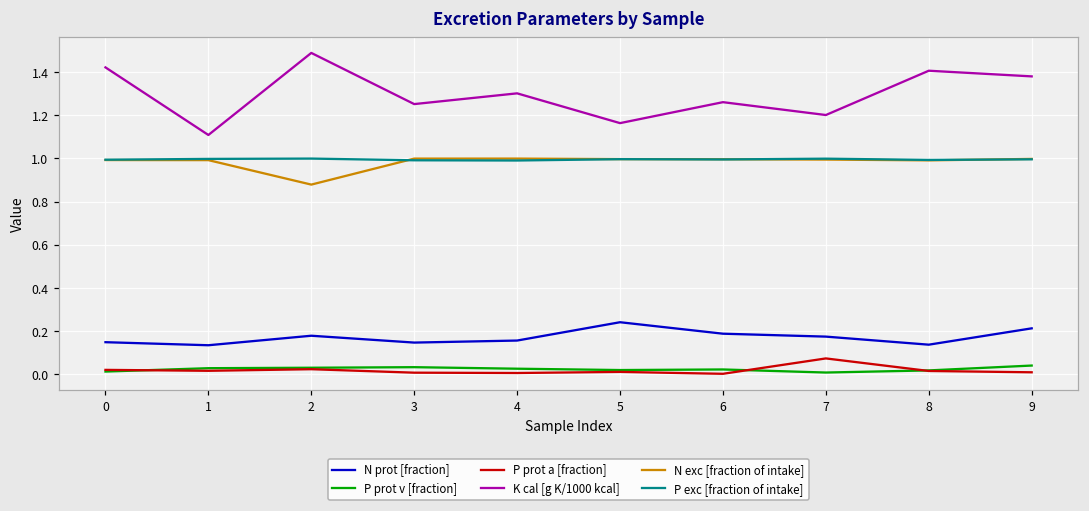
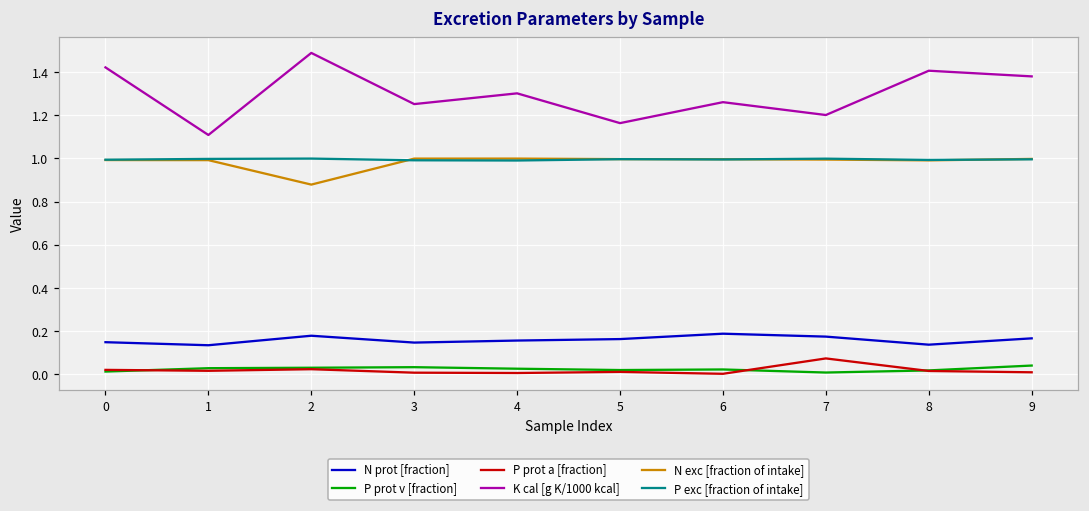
  {
    "N prot [fraction]": {
      "0": 0.15,
      "1": 0.14,
      "2": 0.18,
      "3": 0.15,
      "4": 0.16,
-     "5": 0.24,
+     "5": 0.16,
      "6": 0.19,
      "7": 0.18,
      "8": 0.14,
-     "9": 0.21
+     "9": 0.17
    },
    "P prot v [fraction]": {
      "3": 0.03,
      "4": 0.03,
      "6": 0.02,
      "7": 0.01,
      "9": 0.04
    },
    "P prot a [fraction]": {
      "3": 0.01,
      "4": 0.01,
      "6": 0.00,
      "7": 0.07,
      "9": 0.01
    },
    "K cal [g K/1000 kcal]": {
      "0": 1.42,
      "1": 1.11,
      "2": 1.49,
      "3": 1.25,
      "4": 1.30,
      "5": 1.16,
      "6": 1.26,
      "7": 1.20,
      "8": 1.41,
      "9": 1.38
    },
    "N exc [fraction of intake]": {
      "2": 0.88
    },
    "P exc [fraction of intake]": {
      "2": 1.00
    }
  }
